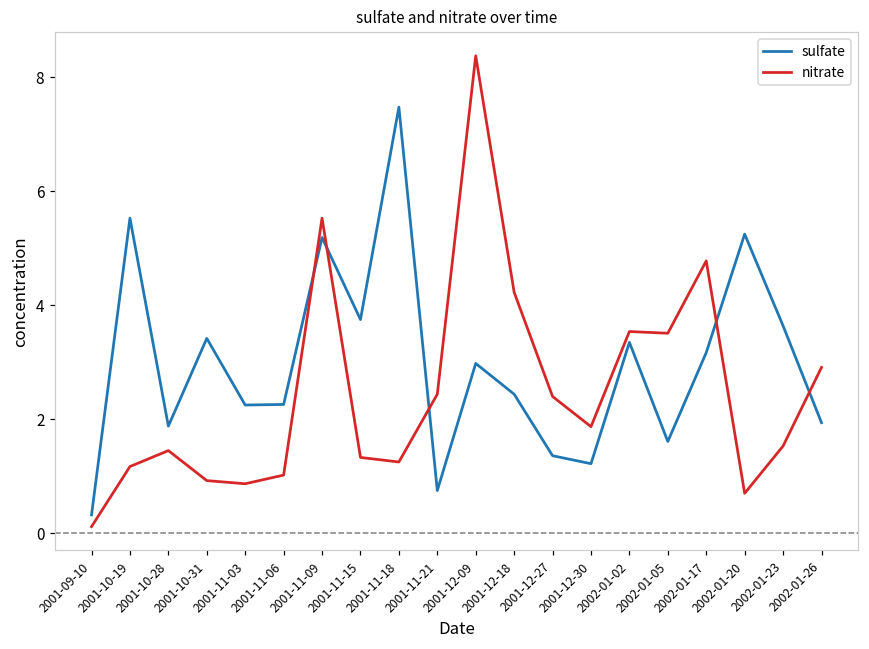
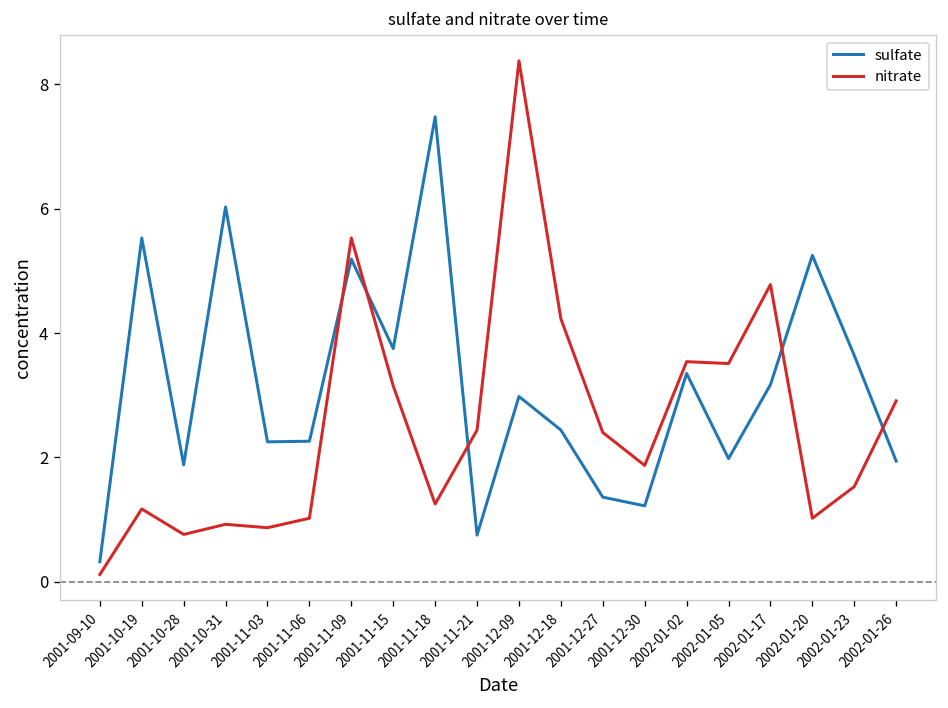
  {
    "sulfate": {
      "2001-09-10": 0.3,
      "2001-10-19": 5.5,
      "2001-10-28": 1.9,
-     "2001-10-31": 3.4,
+     "2001-10-31": 6.0,
      "2001-11-03": 2.3,
      "2001-11-06": 2.3,
      "2001-11-09": 5.2,
      "2001-11-15": 3.8,
      "2001-11-18": 7.5,
      "2001-11-21": 0.7,
      "2001-12-09": 3.0,
      "2001-12-18": 2.4,
      "2001-12-27": 1.4,
      "2001-12-30": 1.2,
      "2002-01-02": 3.4,
-     "2002-01-05": 1.6,
+     "2002-01-05": 2.0,
      "2002-01-17": 3.2,
      "2002-01-20": 5.3,
      "2002-01-23": 3.6,
      "2002-01-26": 1.9
    },
    "nitrate": {
      "2001-09-10": 0.1,
      "2001-10-19": 1.2,
-     "2001-10-28": 1.5,
+     "2001-10-28": 0.8,
      "2001-10-31": 0.9,
      "2001-11-03": 0.9,
      "2001-11-06": 1.0,
      "2001-11-09": 5.5,
-     "2001-11-15": 1.3,
+     "2001-11-15": 3.2,
      "2001-11-18": 1.3,
      "2001-11-21": 2.4,
      "2001-12-09": 8.4,
      "2001-12-18": 4.2,
      "2001-12-27": 2.4,
      "2001-12-30": 1.9,
      "2002-01-02": 3.5,
      "2002-01-05": 3.5,
      "2002-01-17": 4.8,
-     "2002-01-20": 0.7,
+     "2002-01-20": 1.0,
      "2002-01-23": 1.5,
      "2002-01-26": 2.9
    }
  }
